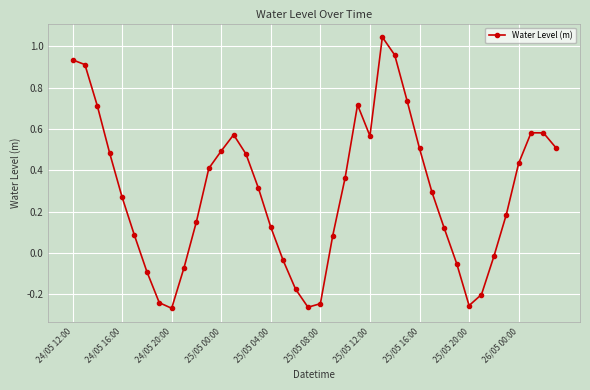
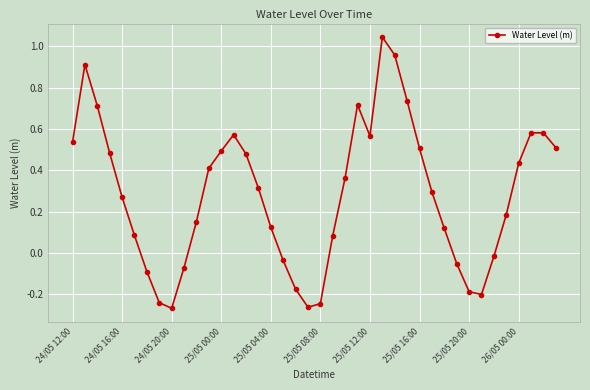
  {
-   "24/05 12:00": 0.94,
+   "24/05 12:00": 0.54,
    "24/05 16:00": 0.27,
    "24/05 20:00": -0.27,
    "25/05 00:00": 0.49,
    "25/05 04:00": 0.13,
    "25/05 08:00": -0.24,
    "25/05 12:00": 0.57,
    "25/05 16:00": 0.51,
-   "25/05 20:00": -0.25,
+   "25/05 20:00": -0.19,
    "26/05 00:00": 0.43
  }
